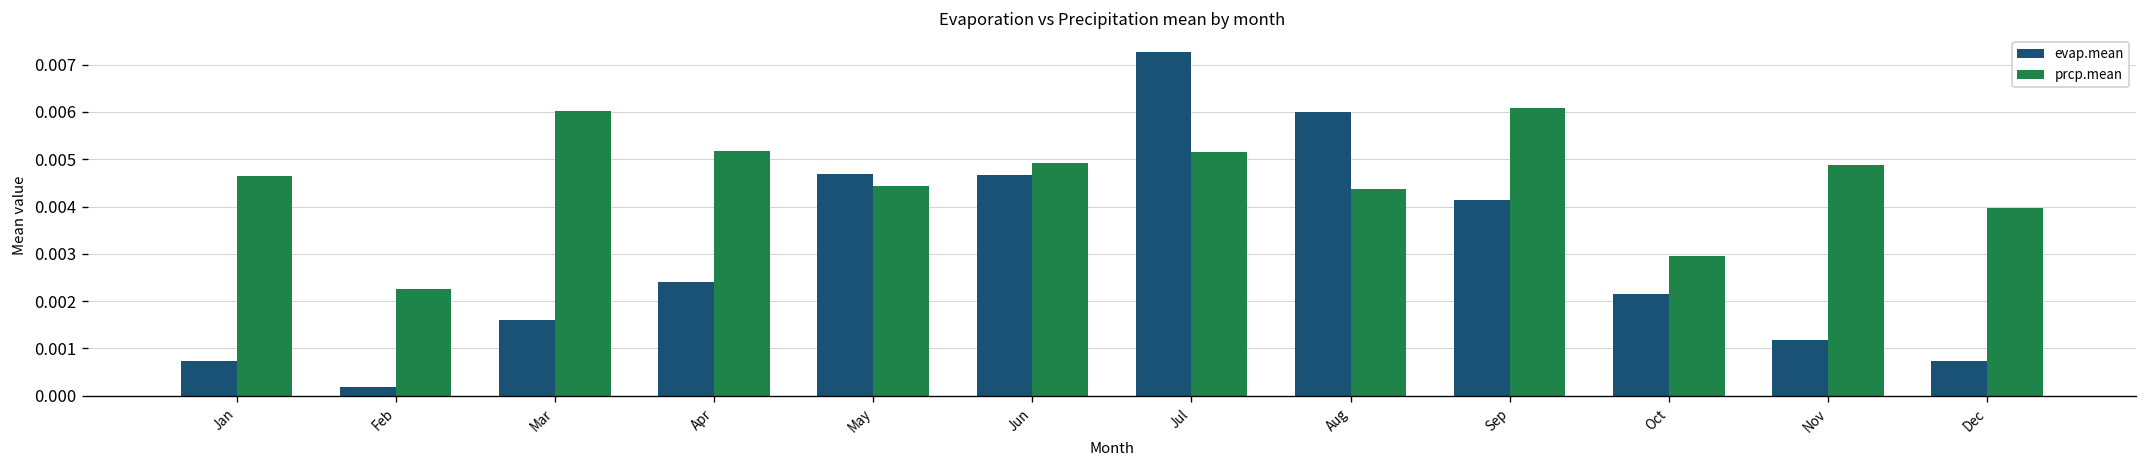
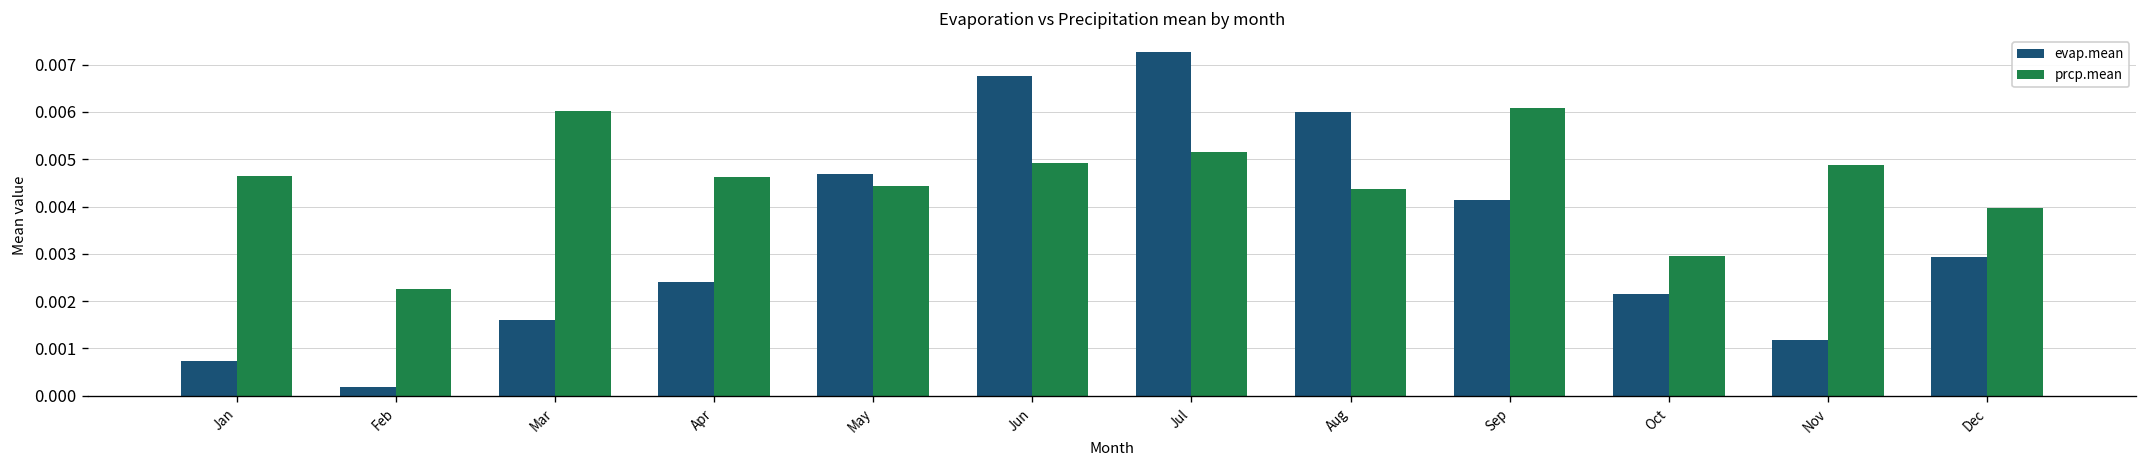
  {
    "evap.mean": {
      "Jan": 0.0007,
      "Feb": 0.0002,
      "Mar": 0.0016,
      "Apr": 0.0024,
      "May": 0.0047,
-     "Jun": 0.0047,
+     "Jun": 0.0068,
      "Jul": 0.0073,
      "Aug": 0.0060,
      "Sep": 0.0041,
      "Oct": 0.0022,
      "Nov": 0.0012,
-     "Dec": 0.0007
+     "Dec": 0.0029
    },
    "prcp.mean": {
      "Jan": 0.0047,
      "Feb": 0.0023,
      "Mar": 0.0060,
-     "Apr": 0.0052,
+     "Apr": 0.0046,
      "May": 0.0044,
      "Jun": 0.0049,
      "Jul": 0.0052,
      "Aug": 0.0044,
      "Sep": 0.0061,
      "Oct": 0.0030,
      "Nov": 0.0049,
      "Dec": 0.0040
    }
  }
